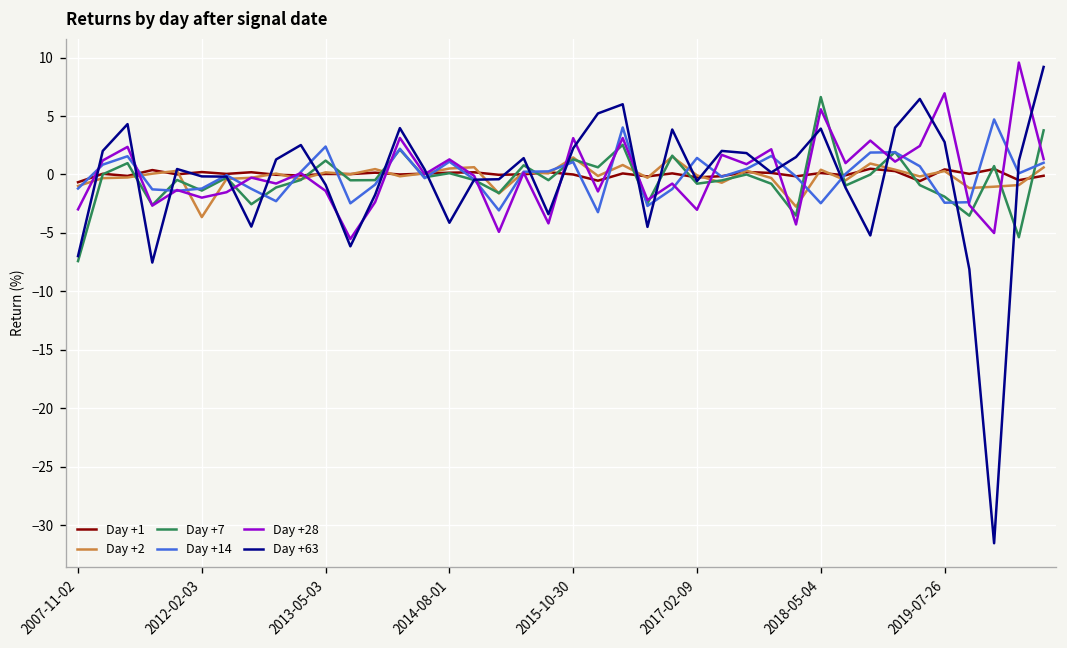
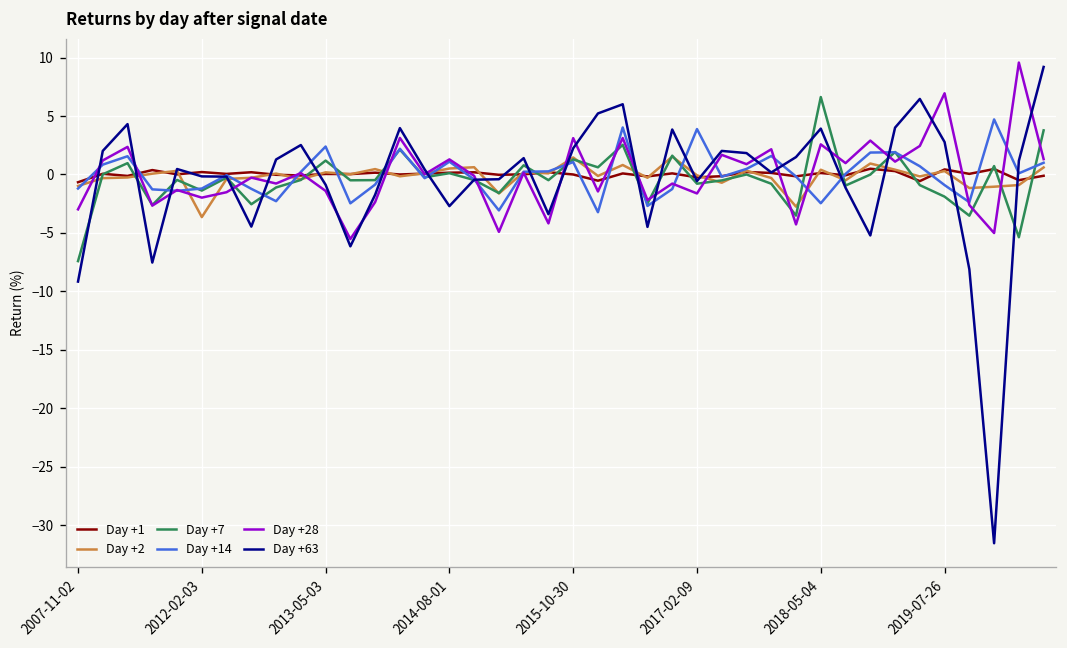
  {
    "Day +1": {
      "2007-11-02": -1,
      "2012-02-03": 0,
      "2015-10-30": 0,
      "2018-05-04": 0
    },
    "Day +2": {
      "2012-02-03": -4,
      "2014-08-01": 1,
      "2018-05-04": 0
    },
    "Day +7": {
      "2007-11-02": -7,
      "2013-05-03": 1,
      "2018-05-04": 7,
      "2019-07-26": -2
    },
    "Day +14": {
      "2013-05-03": 2,
-     "2017-02-09": 1,
+     "2017-02-09": 4,
      "2018-05-04": -2,
-     "2019-07-26": -2
+     "2019-07-26": -1
    },
    "Day +28": {
      "2007-11-02": -3,
      "2012-02-03": -2,
      "2013-05-03": -1,
      "2015-10-30": 3,
-     "2017-02-09": -3,
-     "2018-05-04": 6,
+     "2017-02-09": -2,
+     "2018-05-04": 3,
      "2019-07-26": 7
    },
    "Day +63": {
-     "2007-11-02": -7,
+     "2007-11-02": -9,
      "2012-02-03": 0,
      "2013-05-03": -1,
-     "2014-08-01": -4,
+     "2014-08-01": -3,
      "2015-10-30": 2,
      "2018-05-04": 4,
      "2019-07-26": 3
    }
  }
